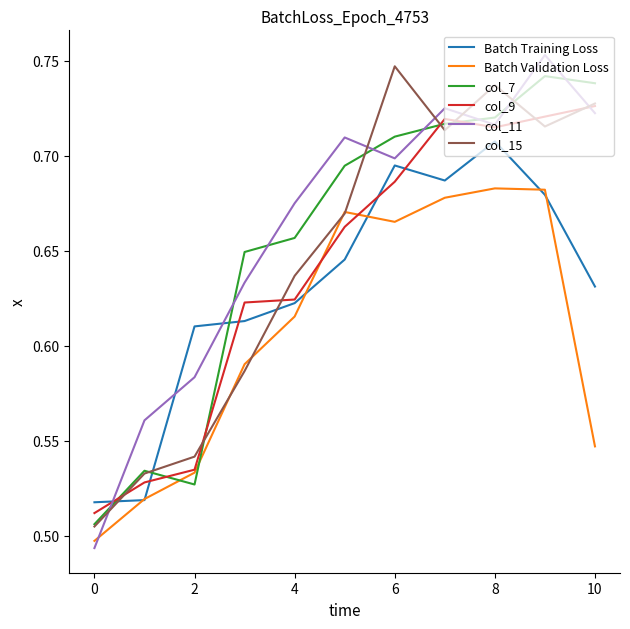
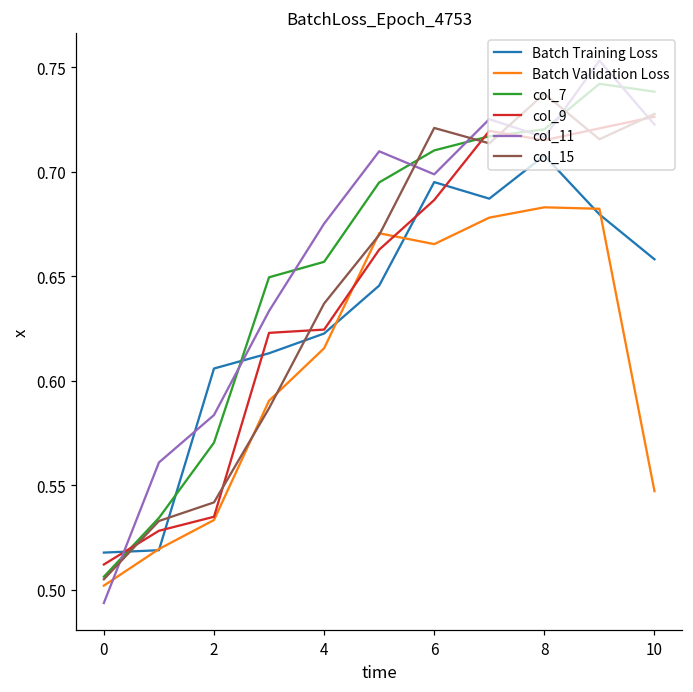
  {
    "Batch Training Loss": {
      "0": 0.518,
-     "2": 0.610,
+     "2": 0.606,
      "4": 0.623,
      "6": 0.695,
-     "10": 0.631
+     "10": 0.658
    },
    "Batch Validation Loss": {
-     "0": 0.497,
+     "0": 0.502,
      "2": 0.533,
      "4": 0.615,
      "6": 0.665,
      "8": 0.683,
      "10": 0.547
    },
    "col_7": {
-     "2": 0.527,
+     "2": 0.570,
      "4": 0.657,
      "6": 0.710
    },
    "col_9": {
      "0": 0.512,
      "2": 0.535,
      "4": 0.624,
      "6": 0.686
    },
    "col_11": {
      "0": 0.494,
      "2": 0.584,
      "4": 0.675,
      "6": 0.699
    },
    "col_15": {
      "2": 0.542,
      "4": 0.637,
-     "6": 0.747
+     "6": 0.721
    }
  }
